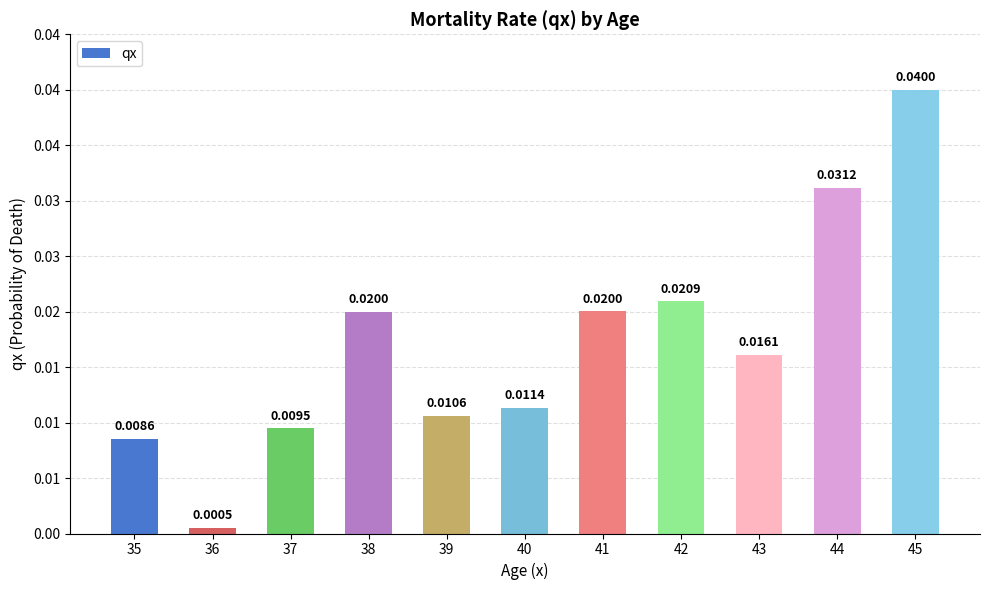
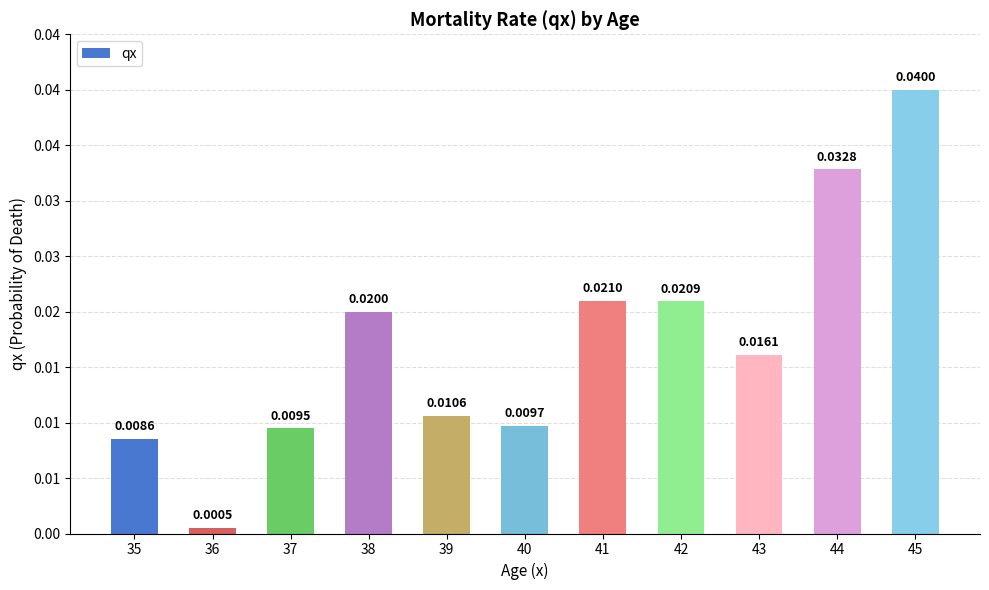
  {
    "35": 0.0086,
    "36": 0.0005,
    "37": 0.0095,
    "38": 0.0200,
    "39": 0.0106,
-   "40": 0.0114,
-   "41": 0.0200,
+   "40": 0.0097,
+   "41": 0.0210,
    "42": 0.0209,
    "43": 0.0161,
-   "44": 0.0312,
+   "44": 0.0328,
    "45": 0.0400
  }
